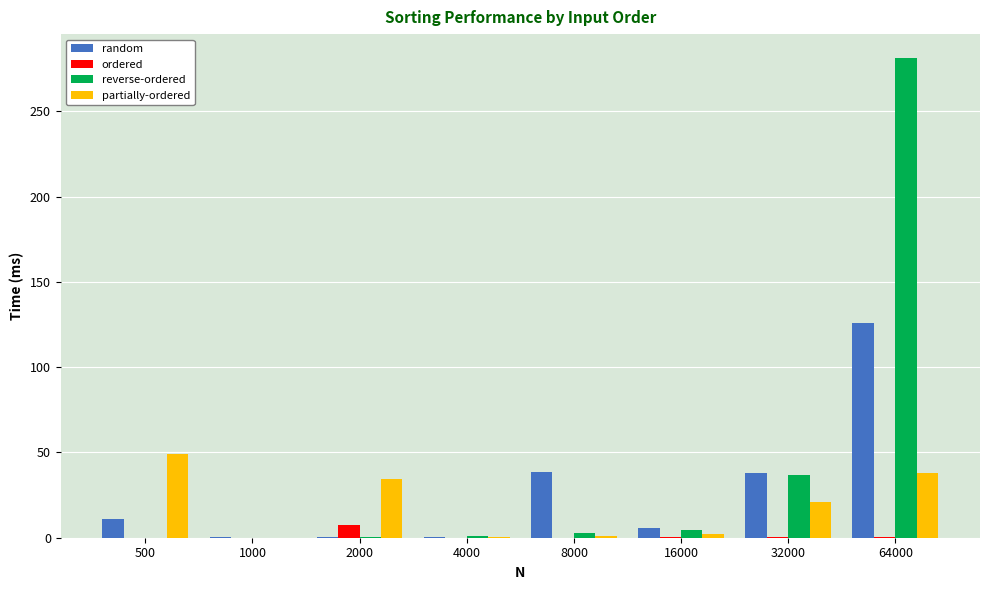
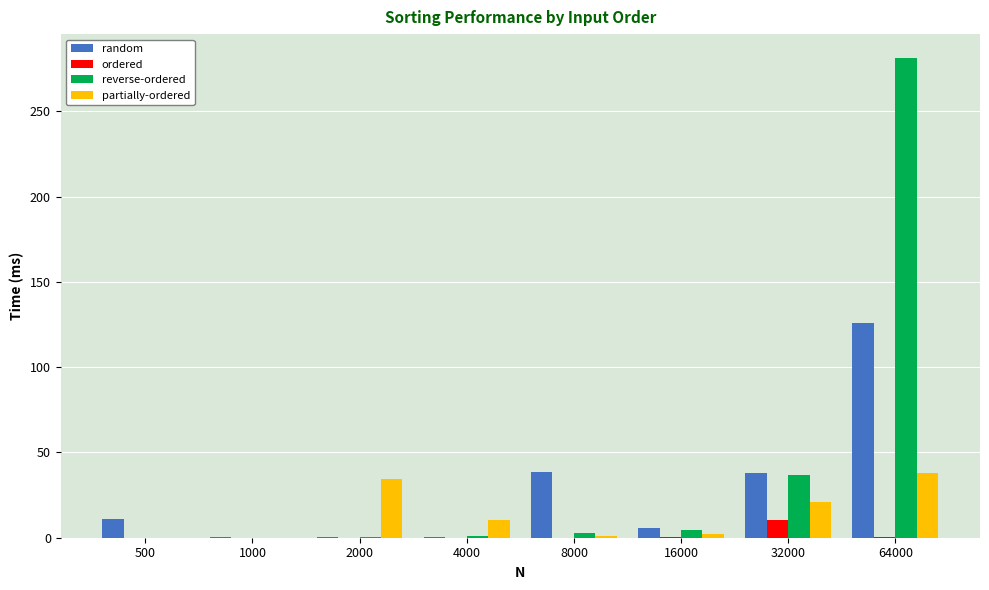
  {
    "random": {
      "500": 11,
      "8000": 38,
      "16000": 6,
      "32000": 38,
      "64000": 126
    },
    "ordered": {
-     "2000": 8,
-     "32000": 0
+     "2000": 0,
+     "32000": 10
    },
    "reverse-ordered": {
      "8000": 3,
      "16000": 4,
      "32000": 37,
      "64000": 281
    },
    "partially-ordered": {
-     "500": 49,
+     "500": 0,
      "2000": 34,
-     "4000": 0,
+     "4000": 10,
      "16000": 2,
      "32000": 21,
      "64000": 38
    }
  }
